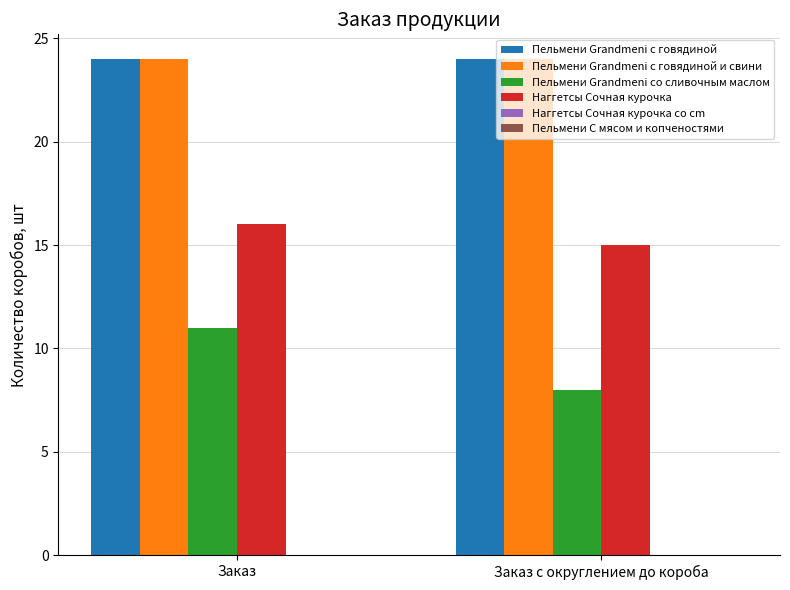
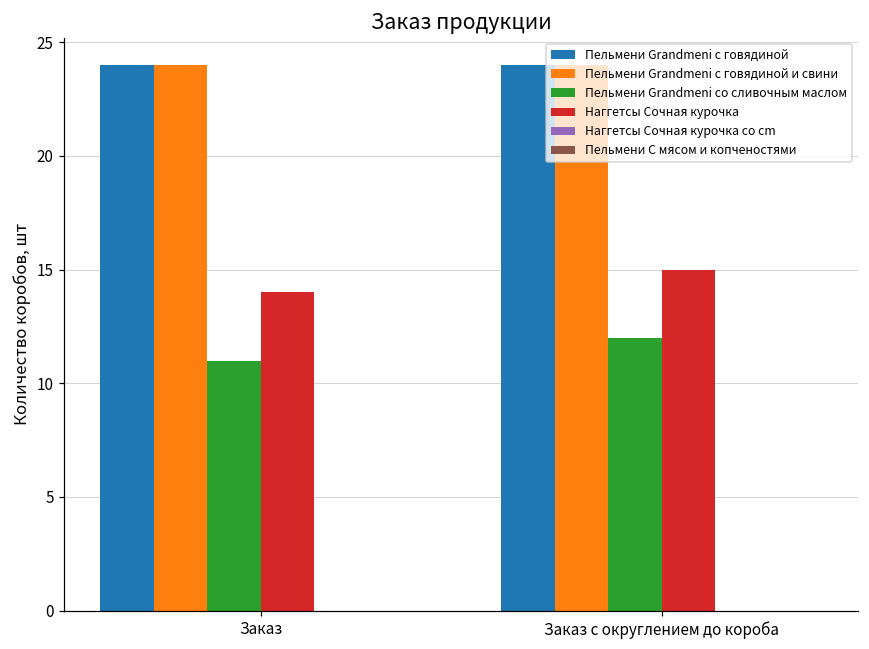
  {
    "Пельмени Grandmeni с говядиной": {
      "Заказ": 24,
      "Заказ с округлением до короба": 24
    },
    "Пельмени Grandmeni с говядиной и свини": {
      "Заказ": 24
    },
    "Пельмени Grandmeni со сливочным маслом": {
      "Заказ": 11,
-     "Заказ с округлением до короба": 8
+     "Заказ с округлением до короба": 12
    },
    "Наггетсы Сочная курочка": {
-     "Заказ": 16,
+     "Заказ": 14,
      "Заказ с округлением до короба": 15
    },
    "Наггетсы Сочная курочка со сm": {
      "Заказ": 0,
      "Заказ с округлением до короба": 0
    },
    "Пельмени С мясом и копченостями": {
      "Заказ": 0,
      "Заказ с округлением до короба": 0
    }
  }
